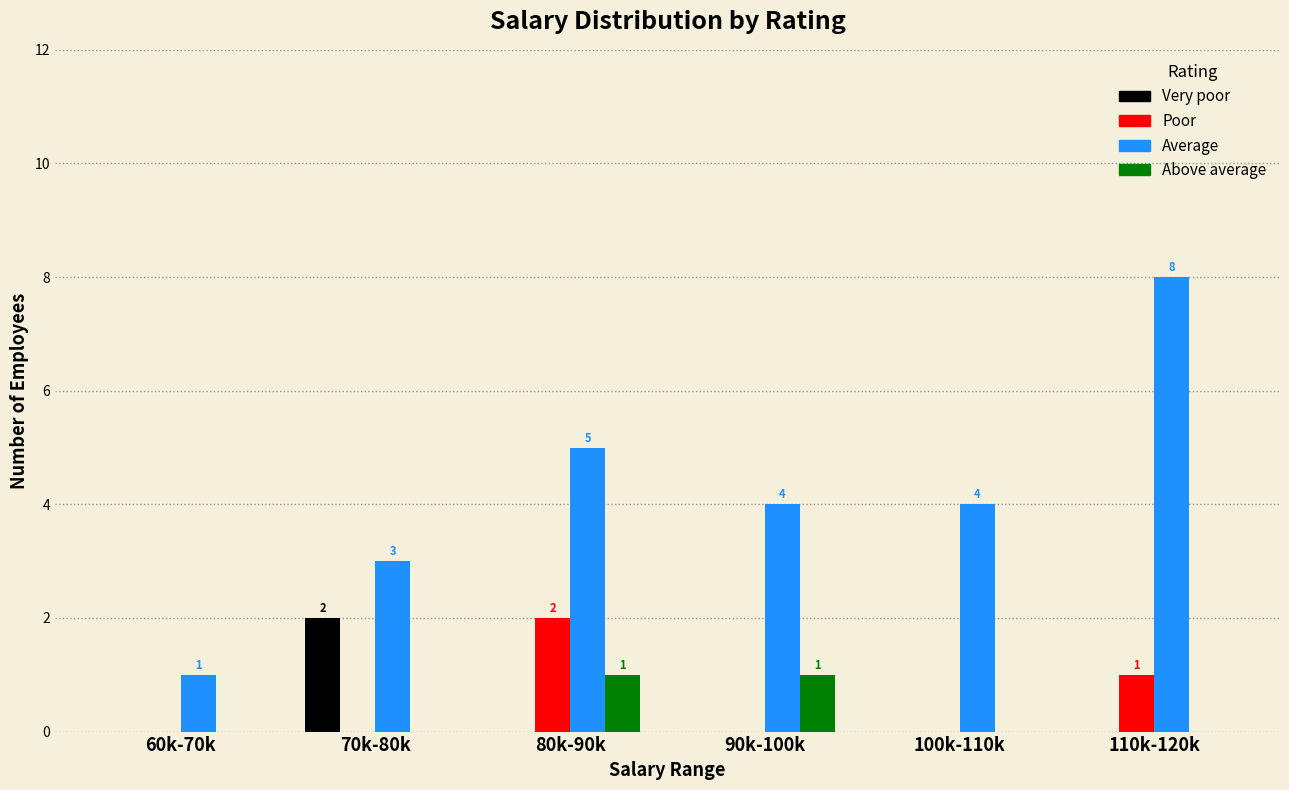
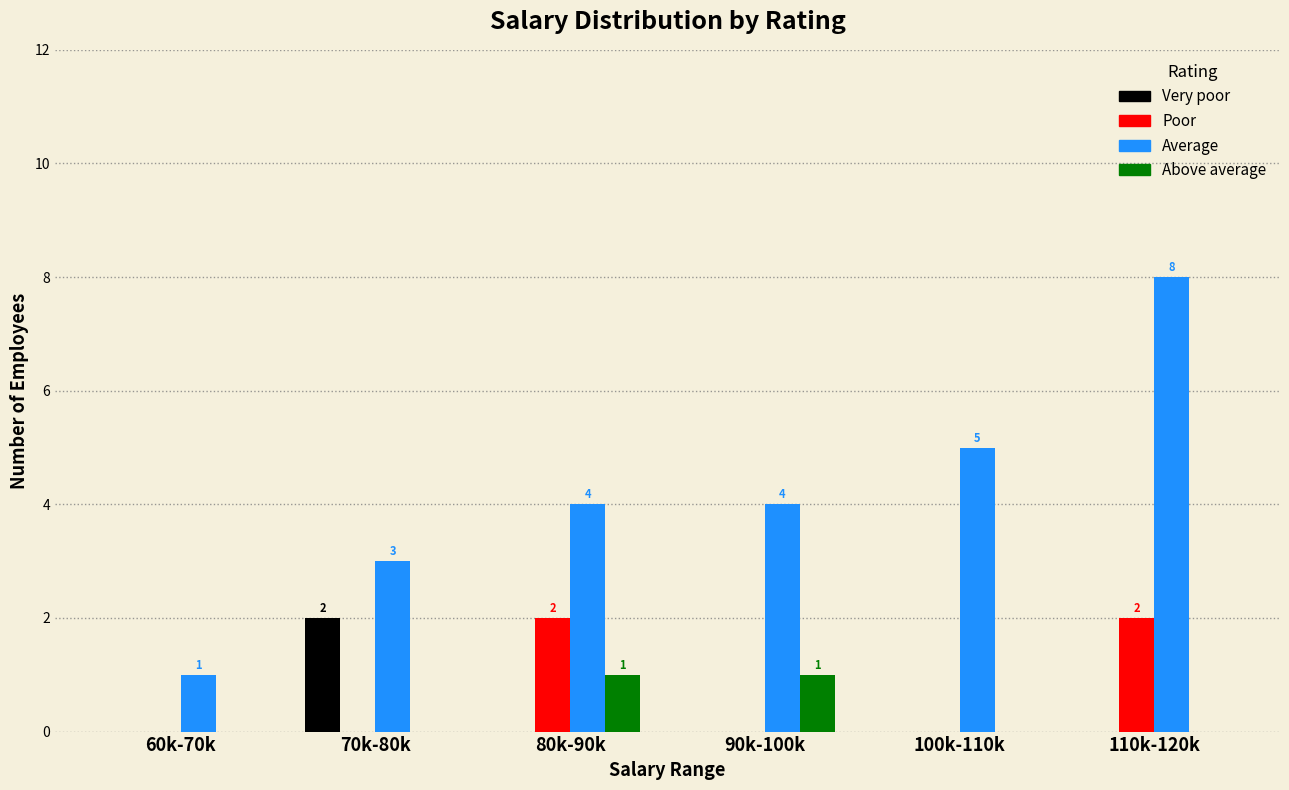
  {
    "Very poor": {
      "70k-80k": 2
    },
    "Poor": {
      "80k-90k": 2,
-     "110k-120k": 1
+     "110k-120k": 2
    },
    "Average": {
      "60k-70k": 1,
      "70k-80k": 3,
-     "80k-90k": 5,
+     "80k-90k": 4,
      "90k-100k": 4,
-     "100k-110k": 4,
+     "100k-110k": 5,
      "110k-120k": 8
    },
    "Above average": {
      "80k-90k": 1,
      "90k-100k": 1
    }
  }
